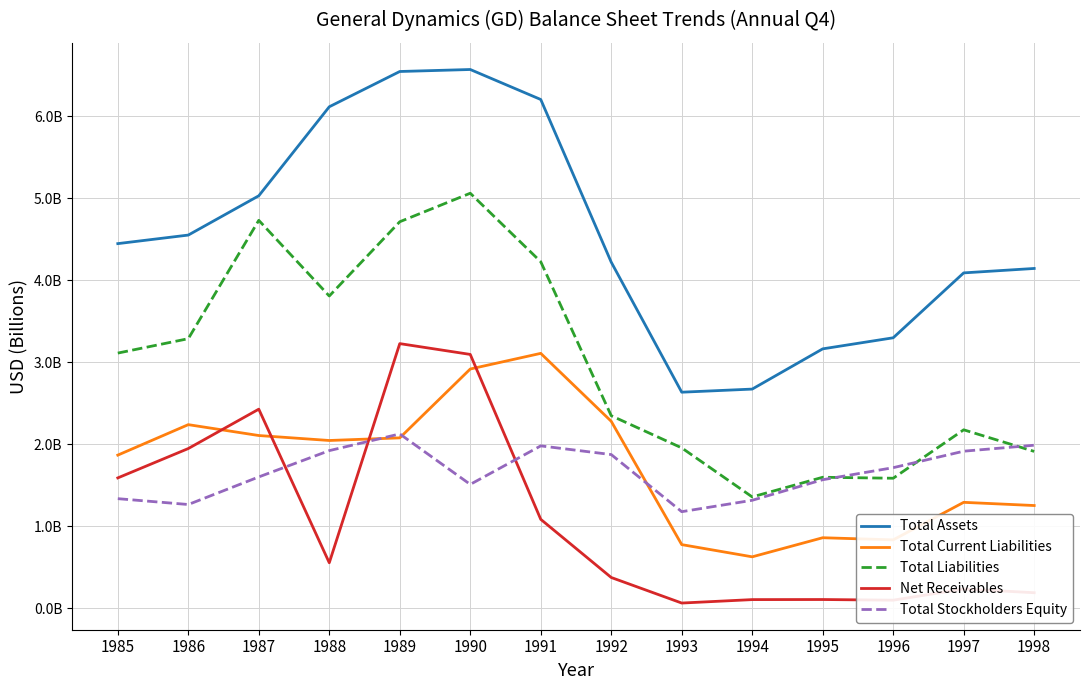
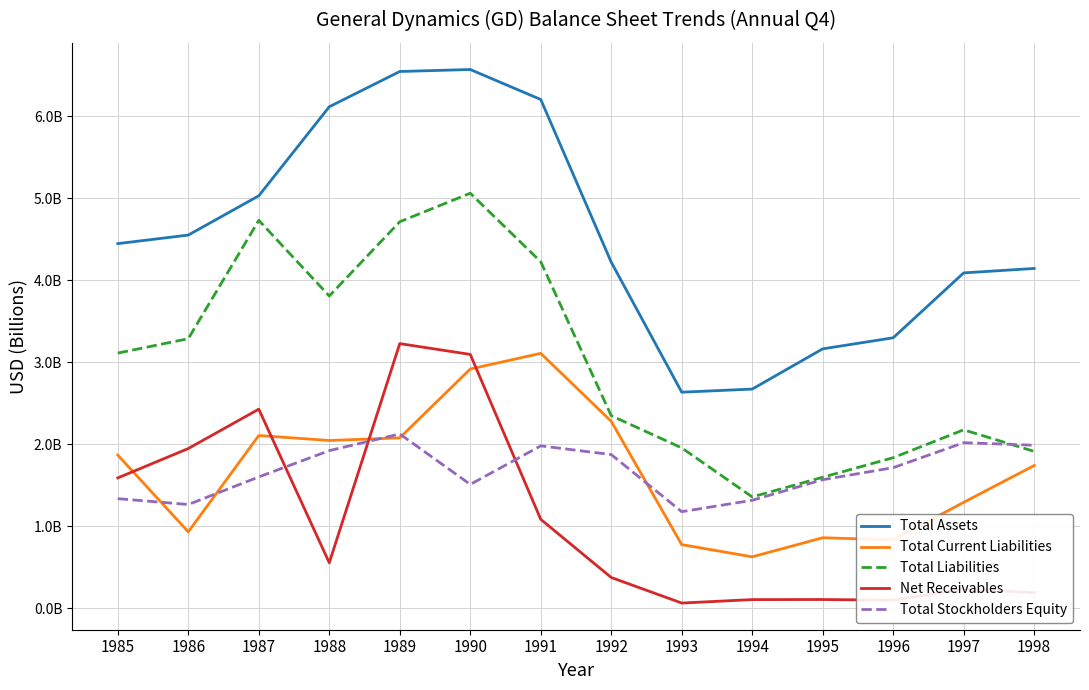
  {
    "Total Assets": {
      "1985": 4400000000,
      "1986": 4600000000,
      "1987": 5000000000,
      "1988": 6100000000,
      "1989": 6500000000,
      "1990": 6600000000,
      "1991": 6200000000,
      "1992": 4200000000,
      "1993": 2600000000,
      "1994": 2700000000,
      "1995": 3200000000,
      "1996": 3300000000,
      "1997": 4100000000,
      "1998": 4100000000
    },
    "Total Current Liabilities": {
      "1985": 1900000000,
-     "1986": 2200000000,
+     "1986": 900000000,
      "1987": 2100000000,
      "1988": 2000000000,
      "1989": 2100000000,
      "1990": 2900000000,
      "1991": 3100000000,
      "1992": 2300000000,
      "1993": 800000000,
      "1994": 600000000,
      "1995": 900000000,
      "1997": 1300000000,
-     "1998": 1300000000
+     "1998": 1700000000
    },
    "Total Liabilities": {
      "1985": 3100000000,
      "1986": 3300000000,
      "1987": 4700000000,
      "1988": 3800000000,
      "1989": 4700000000,
      "1990": 5100000000,
      "1991": 4200000000,
      "1992": 2300000000,
      "1993": 2000000000,
      "1994": 1400000000,
-     "1996": 1600000000,
+     "1996": 1800000000,
      "1997": 2200000000,
      "1998": 1900000000
    },
    "Net Receivables": {
      "1985": 1600000000,
      "1986": 1900000000,
      "1987": 2400000000,
      "1988": 600000000,
      "1989": 3200000000,
      "1990": 3100000000,
      "1991": 1100000000,
      "1992": 400000000,
      "1993": 100000000,
      "1994": 100000000,
      "1995": 100000000
    },
    "Total Stockholders Equity": {
      "1985": 1300000000,
      "1986": 1300000000,
      "1987": 1600000000,
      "1988": 1900000000,
      "1989": 2100000000,
      "1990": 1500000000,
      "1991": 2000000000,
      "1992": 1900000000,
      "1993": 1200000000,
      "1994": 1300000000,
      "1996": 1700000000,
-     "1997": 1900000000,
+     "1997": 2000000000,
      "1998": 2000000000
    }
  }
